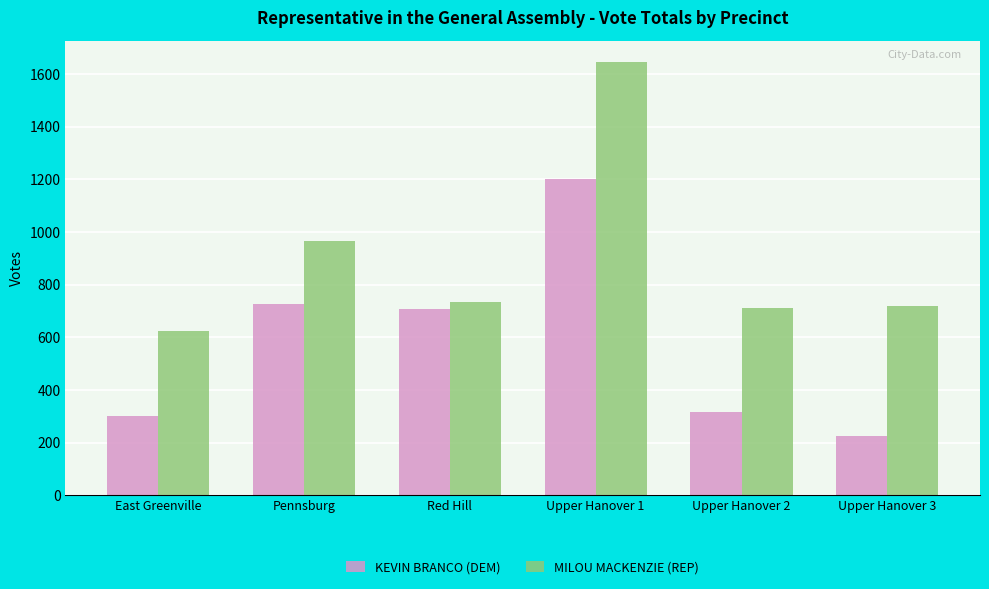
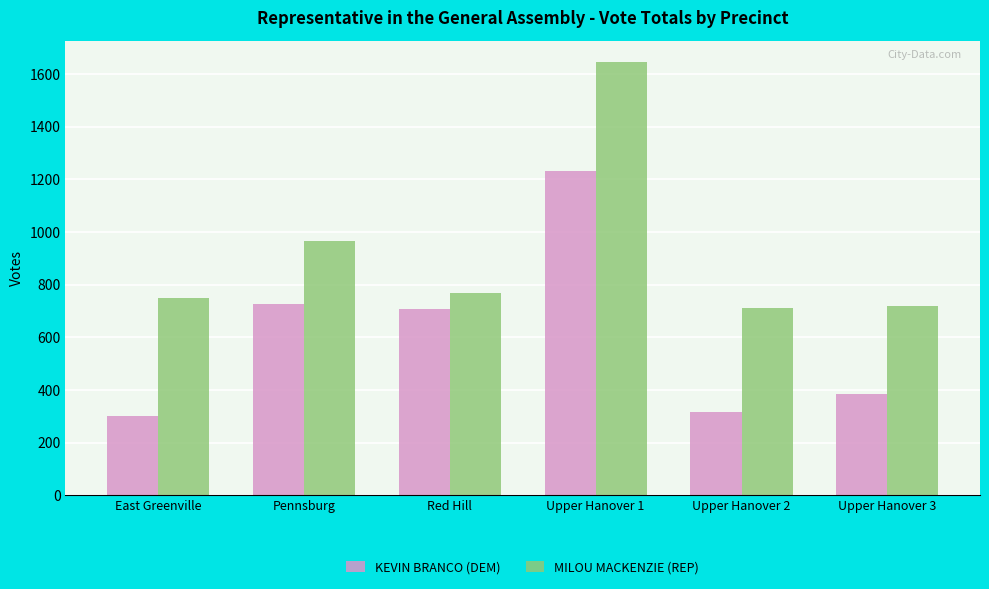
  {
    "KEVIN BRANCO (DEM)": {
      "East Greenville": 300,
      "Pennsburg": 730,
      "Red Hill": 710,
-     "Upper Hanover 1": 1200,
+     "Upper Hanover 1": 1230,
      "Upper Hanover 2": 320,
-     "Upper Hanover 3": 220
+     "Upper Hanover 3": 380
    },
    "MILOU MACKENZIE (REP)": {
-     "East Greenville": 630,
+     "East Greenville": 750,
      "Pennsburg": 970,
-     "Red Hill": 730,
+     "Red Hill": 770,
      "Upper Hanover 1": 1650,
      "Upper Hanover 2": 710,
      "Upper Hanover 3": 720
    }
  }
